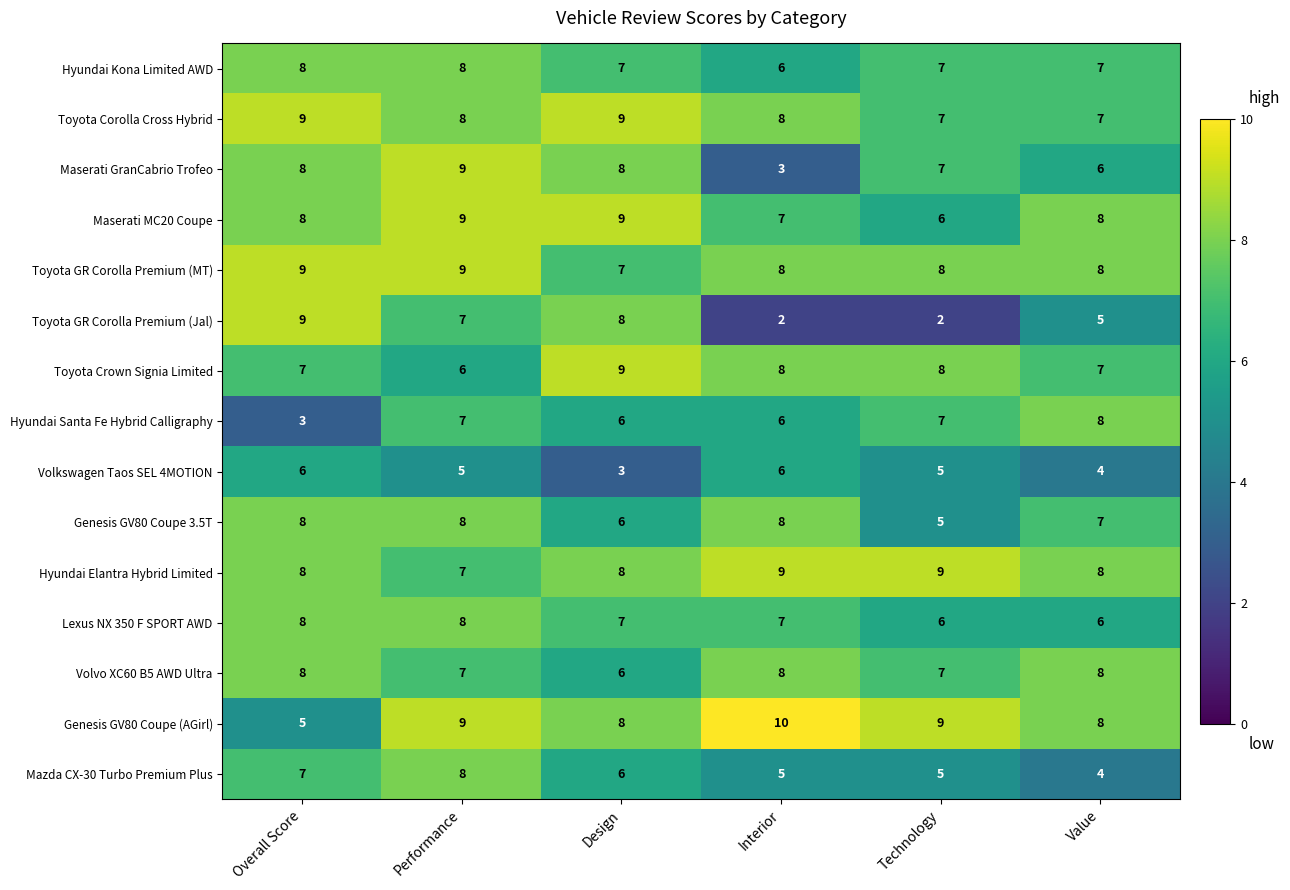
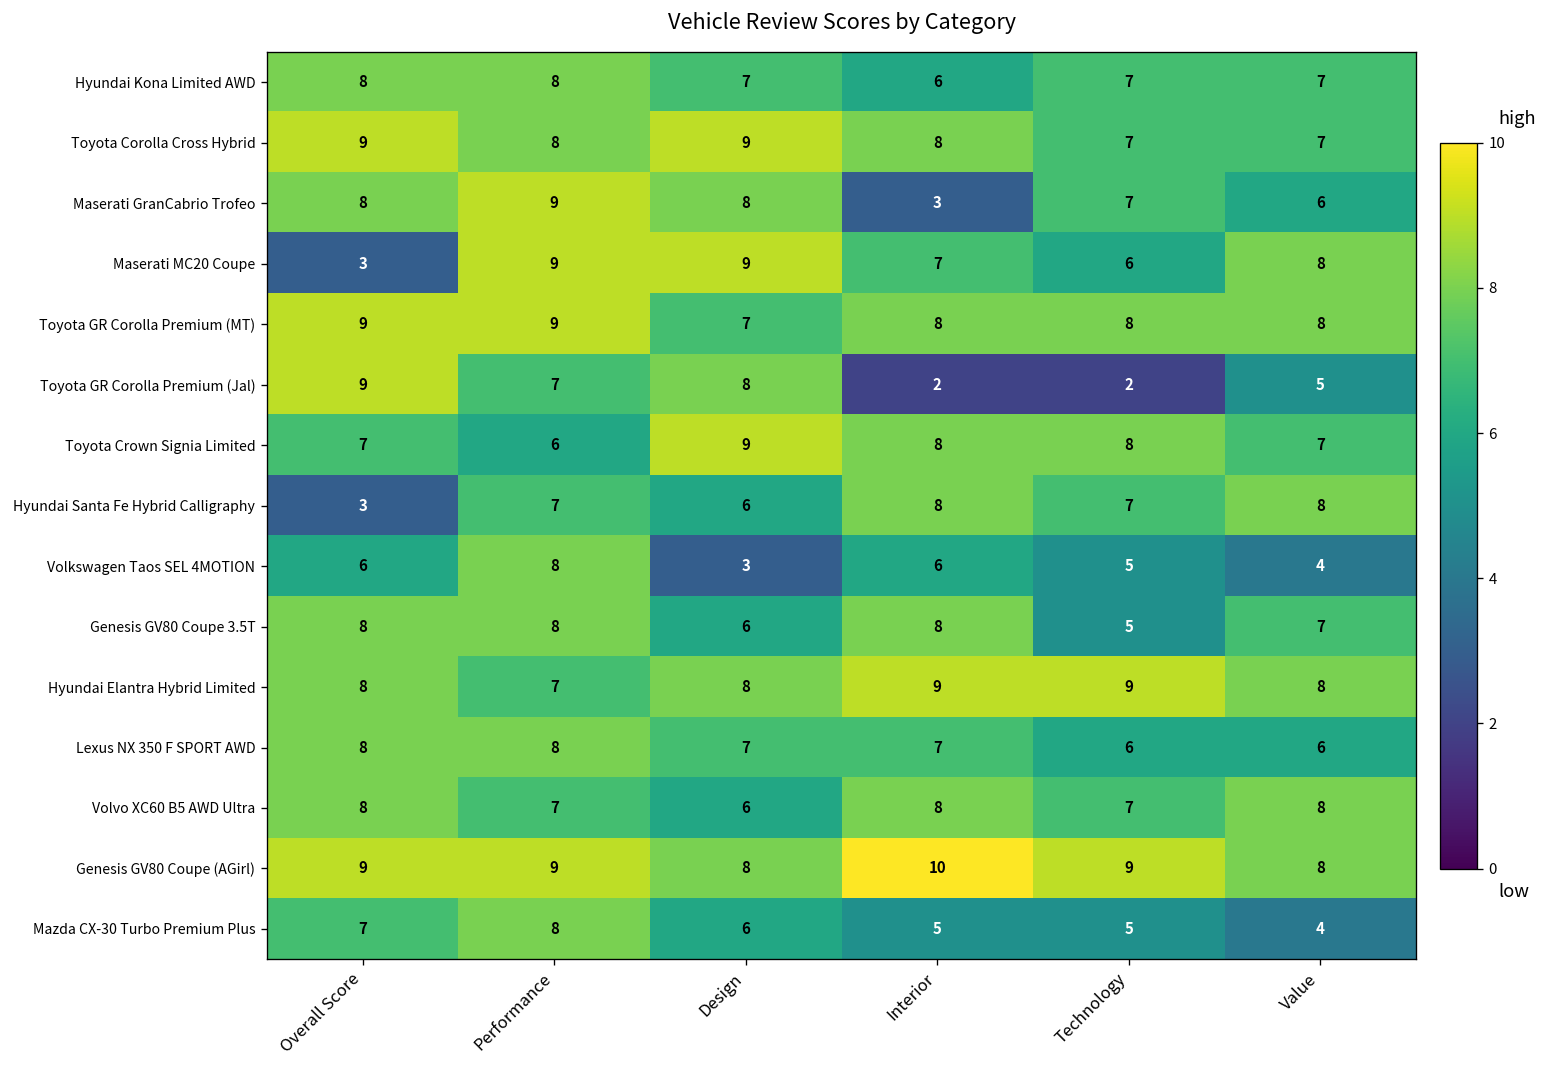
  {
    "Hyundai Kona Limited AWD": {
      "Overall Score": 8,
      "Performance": 8,
      "Design": 7,
      "Interior": 6,
      "Technology": 7,
      "Value": 7
    },
    "Toyota Corolla Cross Hybrid": {
      "Overall Score": 9,
      "Performance": 8,
      "Design": 9,
      "Interior": 8,
      "Technology": 7,
      "Value": 7
    },
    "Maserati GranCabrio Trofeo": {
      "Overall Score": 8,
      "Performance": 9,
      "Design": 8,
      "Interior": 3,
      "Technology": 7,
      "Value": 6
    },
    "Maserati MC20 Coupe": {
-     "Overall Score": 8,
+     "Overall Score": 3,
      "Performance": 9,
      "Design": 9,
      "Interior": 7,
      "Technology": 6,
      "Value": 8
    },
    "Toyota GR Corolla Premium (MT)": {
      "Overall Score": 9,
      "Performance": 9,
      "Design": 7,
      "Interior": 8,
      "Technology": 8,
      "Value": 8
    },
    "Toyota GR Corolla Premium (Jal)": {
      "Overall Score": 9,
      "Performance": 7,
      "Design": 8,
      "Interior": 2,
      "Technology": 2,
      "Value": 5
    },
    "Toyota Crown Signia Limited": {
      "Overall Score": 7,
      "Performance": 6,
      "Design": 9,
      "Interior": 8,
      "Technology": 8,
      "Value": 7
    },
    "Hyundai Santa Fe Hybrid Calligraphy": {
      "Overall Score": 3,
      "Performance": 7,
      "Design": 6,
-     "Interior": 6,
+     "Interior": 8,
      "Technology": 7,
      "Value": 8
    },
    "Volkswagen Taos SEL 4MOTION": {
      "Overall Score": 6,
-     "Performance": 5,
+     "Performance": 8,
      "Design": 3,
      "Interior": 6,
      "Technology": 5,
      "Value": 4
    },
    "Genesis GV80 Coupe 3.5T": {
      "Overall Score": 8,
      "Performance": 8,
      "Design": 6,
      "Interior": 8,
      "Technology": 5,
      "Value": 7
    },
    "Hyundai Elantra Hybrid Limited": {
      "Overall Score": 8,
      "Performance": 7,
      "Design": 8,
      "Interior": 9,
      "Technology": 9,
      "Value": 8
    },
    "Lexus NX 350 F SPORT AWD": {
      "Overall Score": 8,
      "Performance": 8,
      "Design": 7,
      "Interior": 7,
      "Technology": 6,
      "Value": 6
    },
    "Volvo XC60 B5 AWD Ultra": {
      "Overall Score": 8,
      "Performance": 7,
      "Design": 6,
      "Interior": 8,
      "Technology": 7,
      "Value": 8
    },
    "Genesis GV80 Coupe (AGirl)": {
-     "Overall Score": 5,
+     "Overall Score": 9,
      "Performance": 9,
      "Design": 8,
      "Interior": 10,
      "Technology": 9,
      "Value": 8
    },
    "Mazda CX-30 Turbo Premium Plus": {
      "Overall Score": 7,
      "Performance": 8,
      "Design": 6,
      "Interior": 5,
      "Technology": 5,
      "Value": 4
    }
  }
